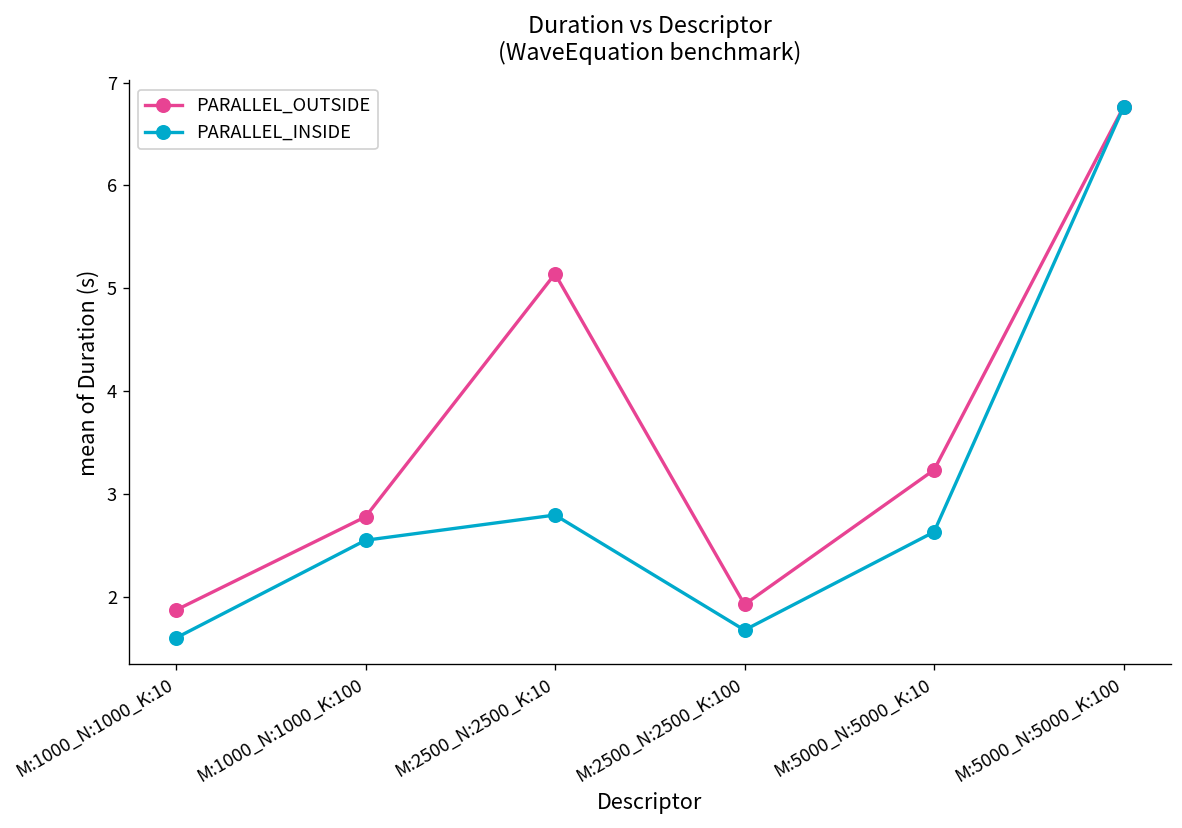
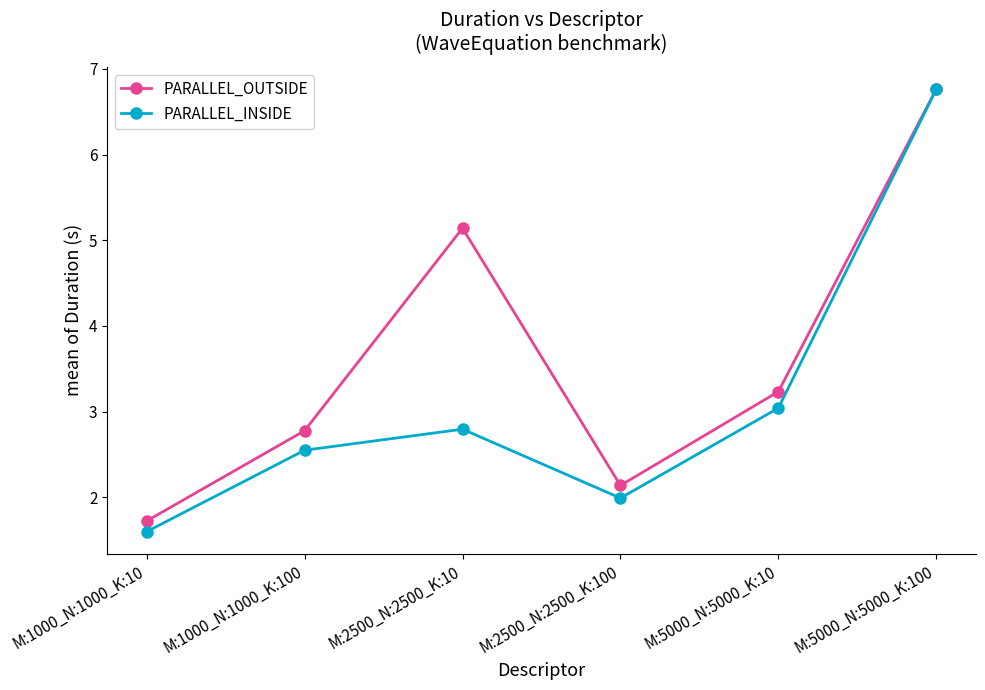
  {
    "PARALLEL_OUTSIDE": {
-     "M:1000_N:1000_K:10": 1.9,
+     "M:1000_N:1000_K:10": 1.7,
      "M:1000_N:1000_K:100": 2.8,
      "M:2500_N:2500_K:10": 5.1,
-     "M:2500_N:2500_K:100": 1.9,
+     "M:2500_N:2500_K:100": 2.1,
      "M:5000_N:5000_K:10": 3.2
    },
    "PARALLEL_INSIDE": {
      "M:1000_N:1000_K:10": 1.6,
      "M:1000_N:1000_K:100": 2.5,
      "M:2500_N:2500_K:10": 2.8,
-     "M:2500_N:2500_K:100": 1.7,
-     "M:5000_N:5000_K:10": 2.6
+     "M:2500_N:2500_K:100": 2.0,
+     "M:5000_N:5000_K:10": 3.0
    }
  }
